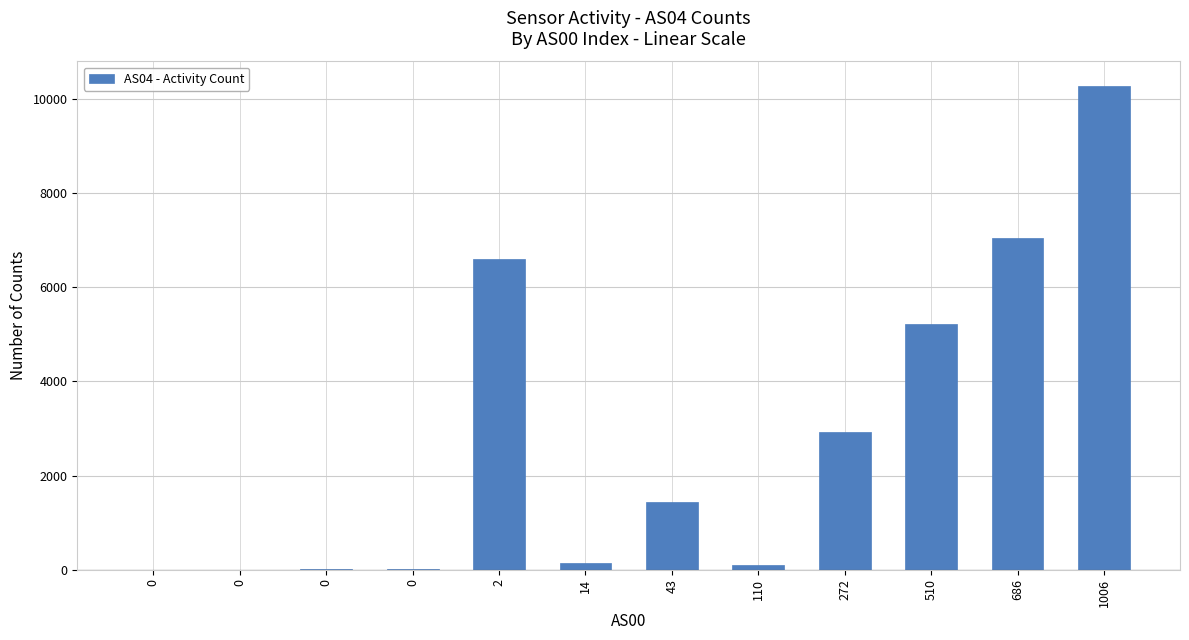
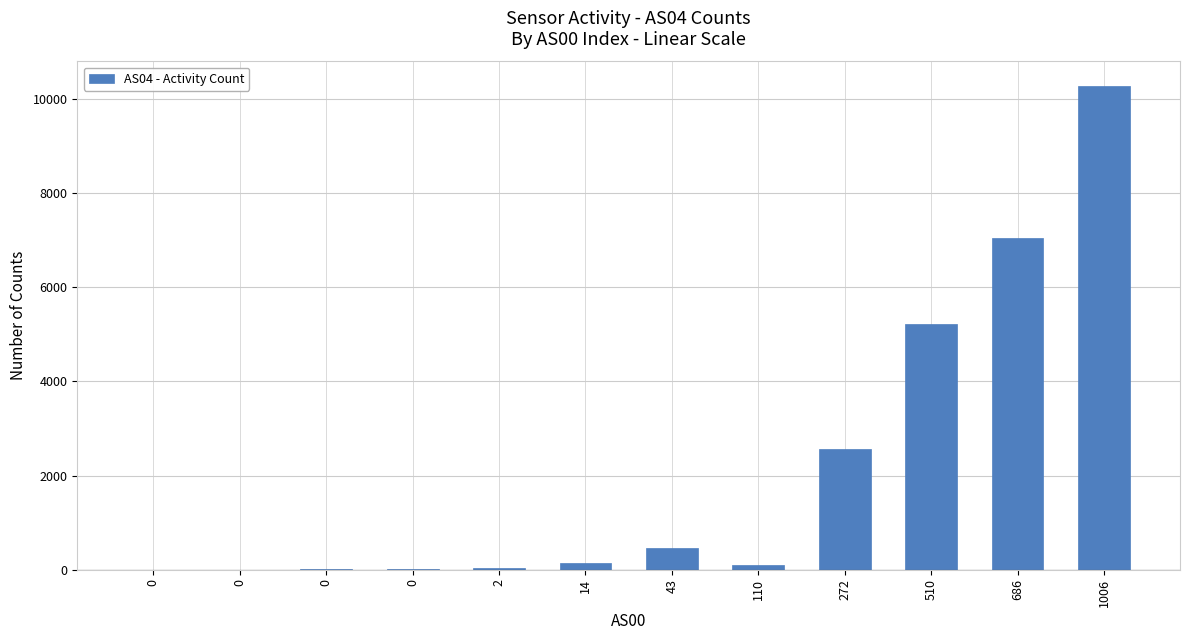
  {
-   "2": 6600,
+   "2": 0,
    "14": 200,
-   "43": 1400,
+   "43": 500,
    "110": 100,
-   "272": 2900,
+   "272": 2600,
    "510": 5200,
    "686": 7100,
    "1006": 10300
  }
